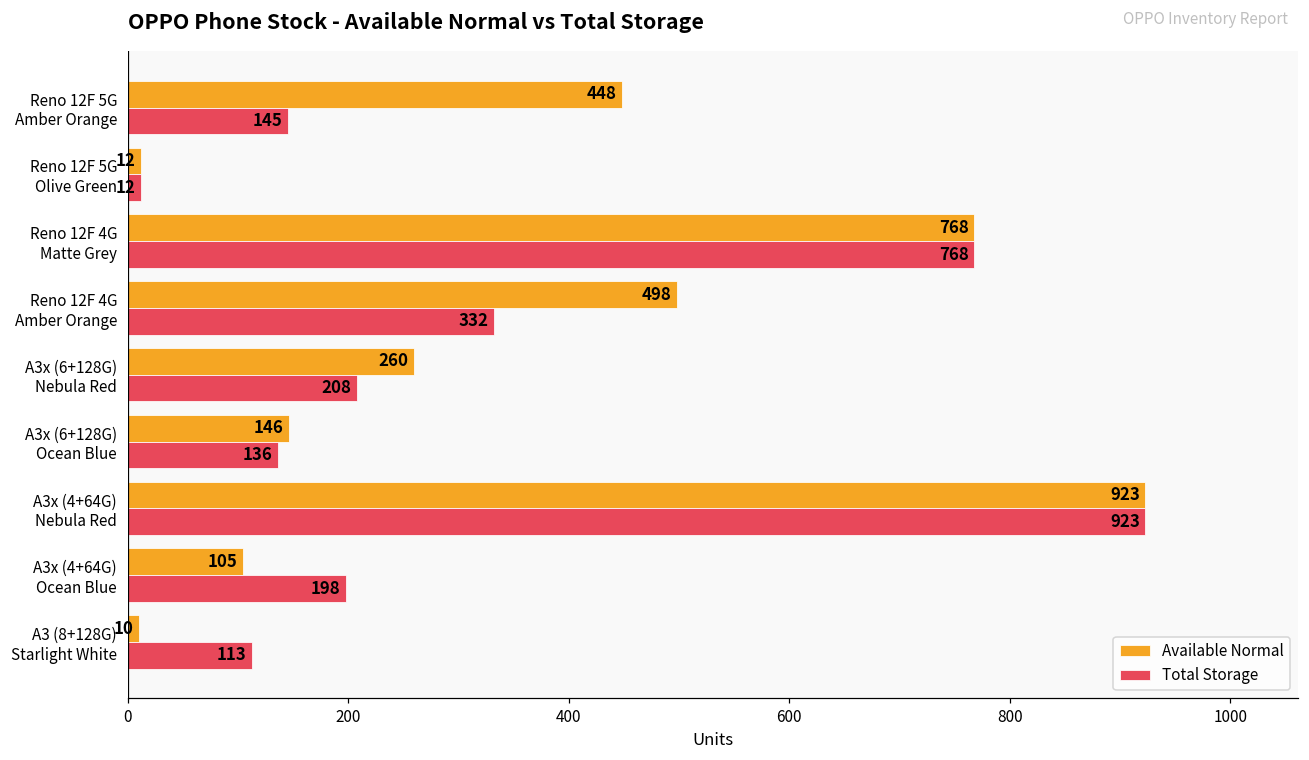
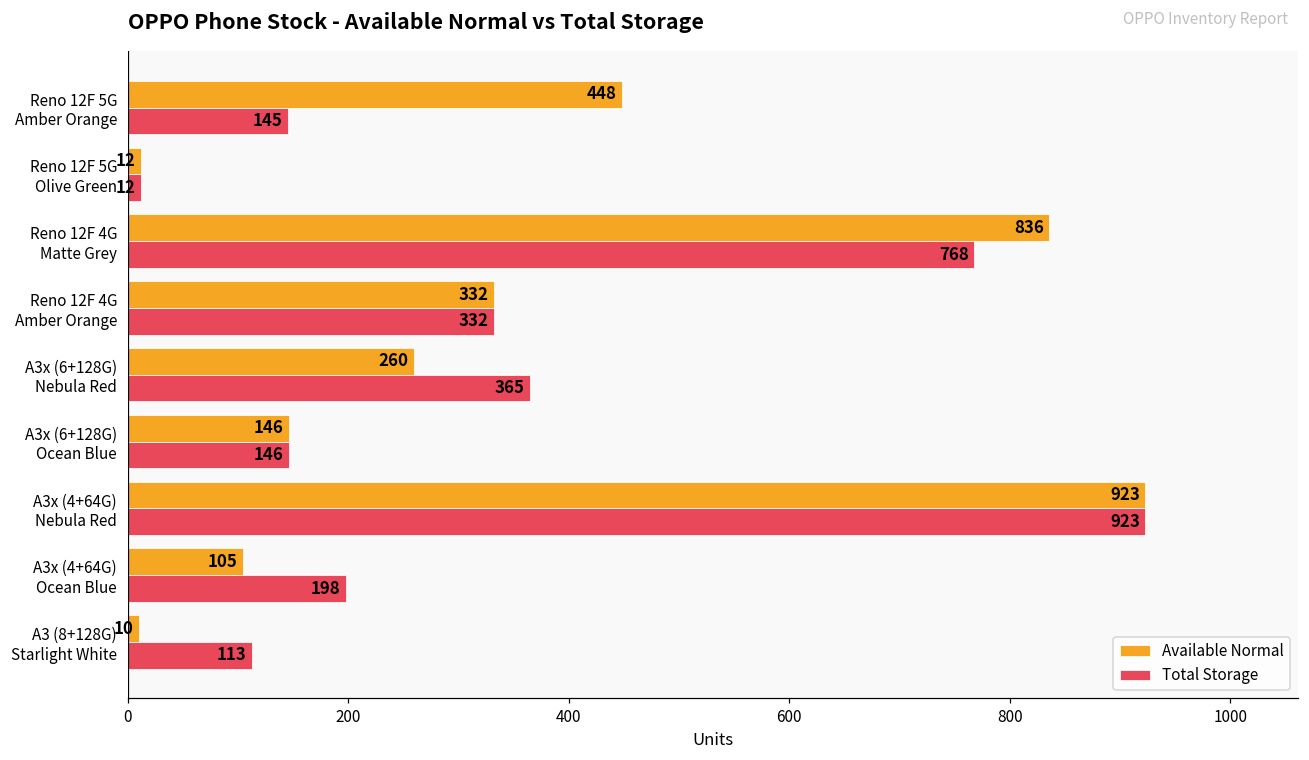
  {
    "Available Normal": {
      "Reno 12F 5G Amber Orange": 448,
      "Reno 12F 5G Olive Green": 12,
-     "Reno 12F 4G Matte Grey": 768,
-     "Reno 12F 4G Amber Orange": 498,
+     "Reno 12F 4G Matte Grey": 836,
+     "Reno 12F 4G Amber Orange": 332,
      "A3x (6+128G) Nebula Red": 260,
      "A3x (6+128G) Ocean Blue": 146,
      "A3x (4+64G) Nebula Red": 923,
      "A3x (4+64G) Ocean Blue": 105,
      "A3 (8+128G) Starlight White": 10
    },
    "Total Storage": {
      "Reno 12F 5G Amber Orange": 145,
      "Reno 12F 5G Olive Green": 12,
      "Reno 12F 4G Matte Grey": 768,
      "Reno 12F 4G Amber Orange": 332,
-     "A3x (6+128G) Nebula Red": 208,
-     "A3x (6+128G) Ocean Blue": 136,
+     "A3x (6+128G) Nebula Red": 365,
+     "A3x (6+128G) Ocean Blue": 146,
      "A3x (4+64G) Nebula Red": 923,
      "A3x (4+64G) Ocean Blue": 198,
      "A3 (8+128G) Starlight White": 113
    }
  }
